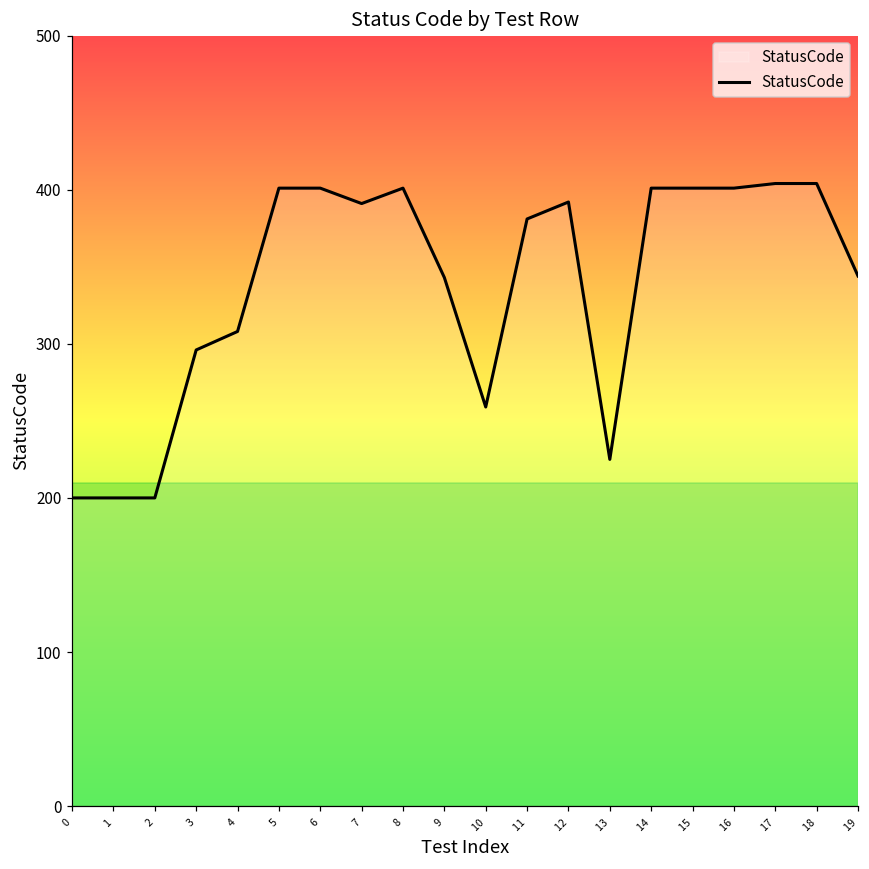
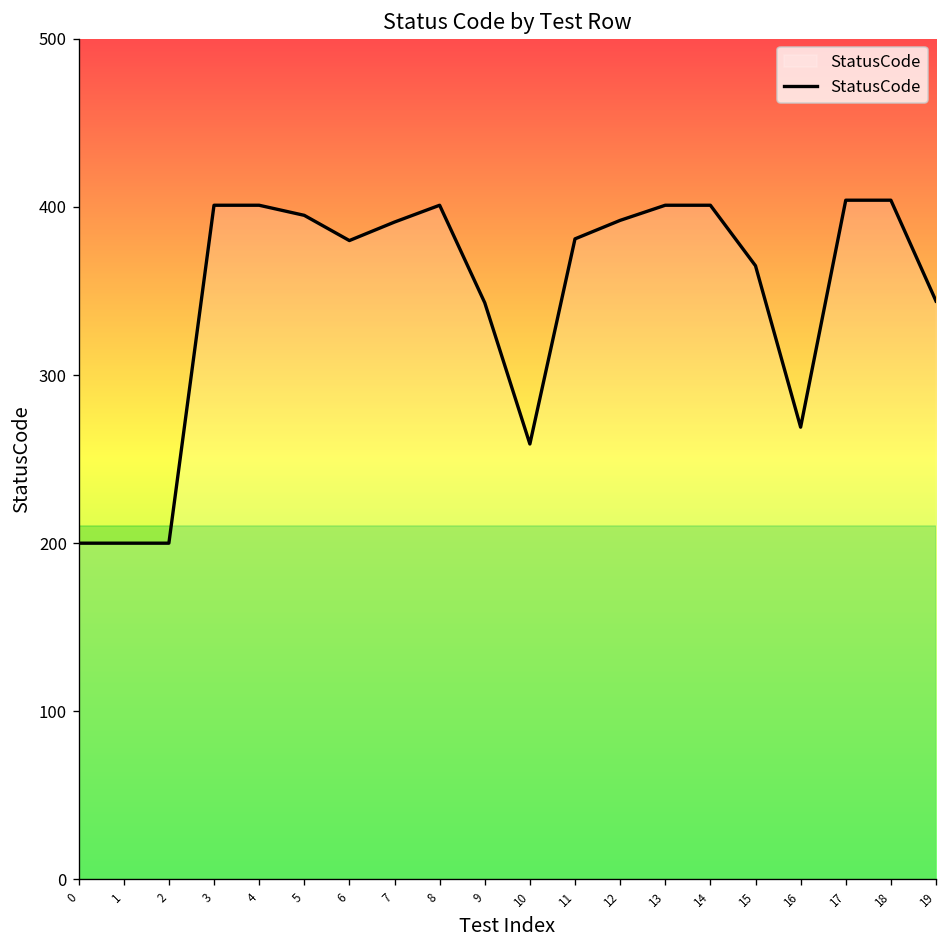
  {
    "0": 200,
    "1": 200,
    "2": 200,
-   "3": 296,
-   "4": 308,
-   "5": 401,
-   "6": 401,
+   "3": 401,
+   "4": 401,
+   "5": 395,
+   "6": 380,
    "7": 391,
    "8": 401,
    "9": 343,
    "10": 259,
    "11": 381,
    "12": 392,
-   "13": 225,
+   "13": 401,
    "14": 401,
-   "15": 401,
-   "16": 401,
+   "15": 365,
+   "16": 269,
    "17": 404,
    "18": 404,
    "19": 344
  }
